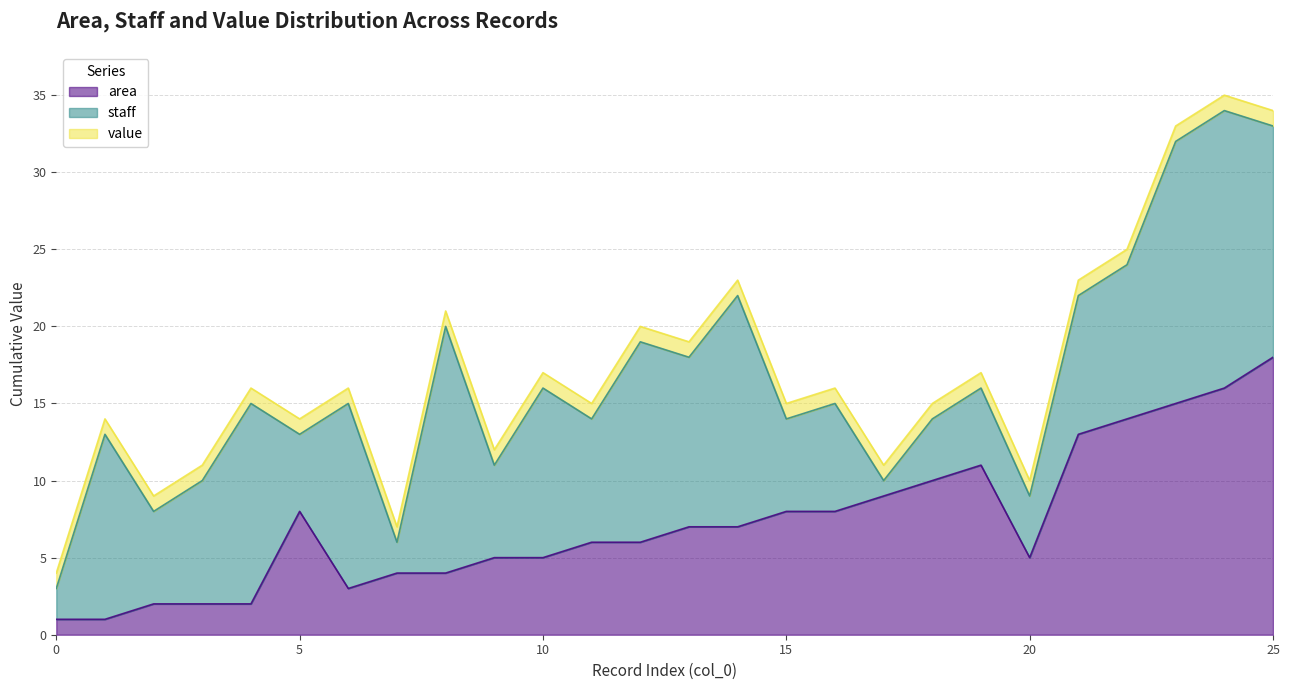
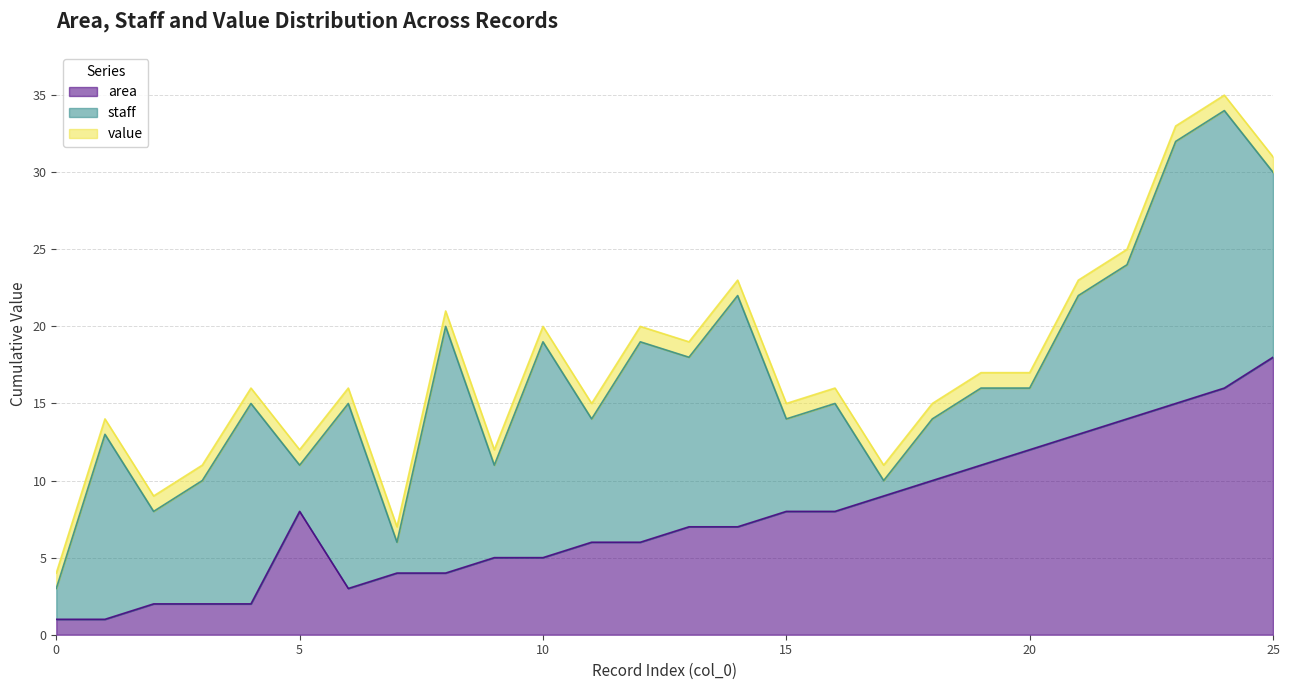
  {
    "area": {
      "0": 1,
      "5": 8,
      "10": 5,
      "15": 8,
-     "20": 5,
+     "20": 12,
      "25": 18
    },
    "staff": {
      "0": 2,
-     "5": 5,
-     "10": 11,
+     "5": 3,
+     "10": 14,
      "15": 6,
      "20": 4,
-     "25": 15
+     "25": 12
    },
    "value": {
      "0": 1,
      "5": 1,
      "10": 1,
      "15": 1,
      "20": 1,
      "25": 1
    }
  }
